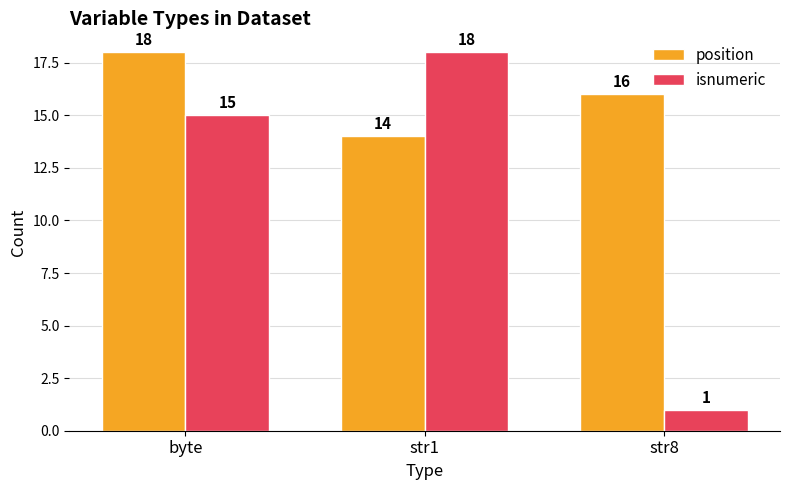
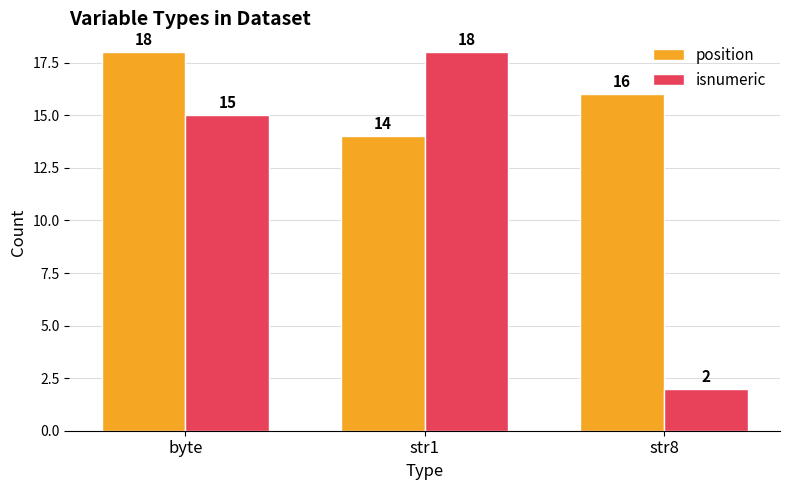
  {
    "position": {
      "byte": 18,
      "str1": 14,
      "str8": 16
    },
    "isnumeric": {
      "byte": 15,
      "str1": 18,
-     "str8": 1
+     "str8": 2
    }
  }
